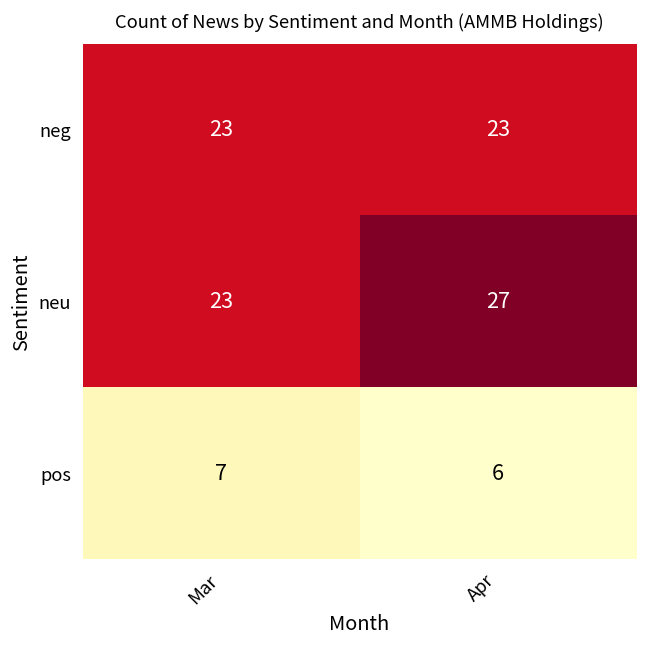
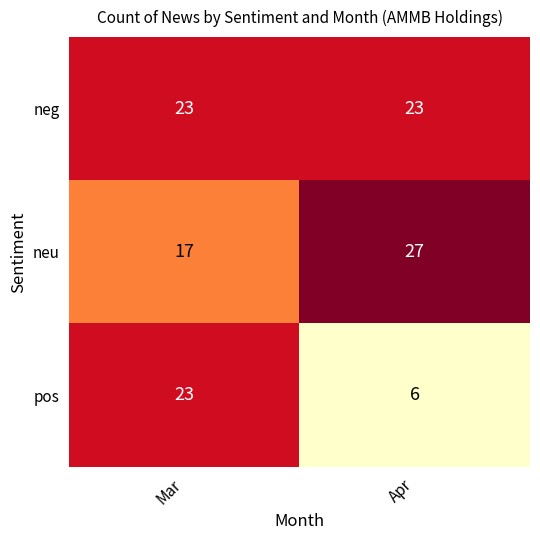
  {
    "neg": {
      "Mar": 23,
      "Apr": 23
    },
    "neu": {
-     "Mar": 23,
+     "Mar": 17,
      "Apr": 27
    },
    "pos": {
-     "Mar": 7,
+     "Mar": 23,
      "Apr": 6
    }
  }
